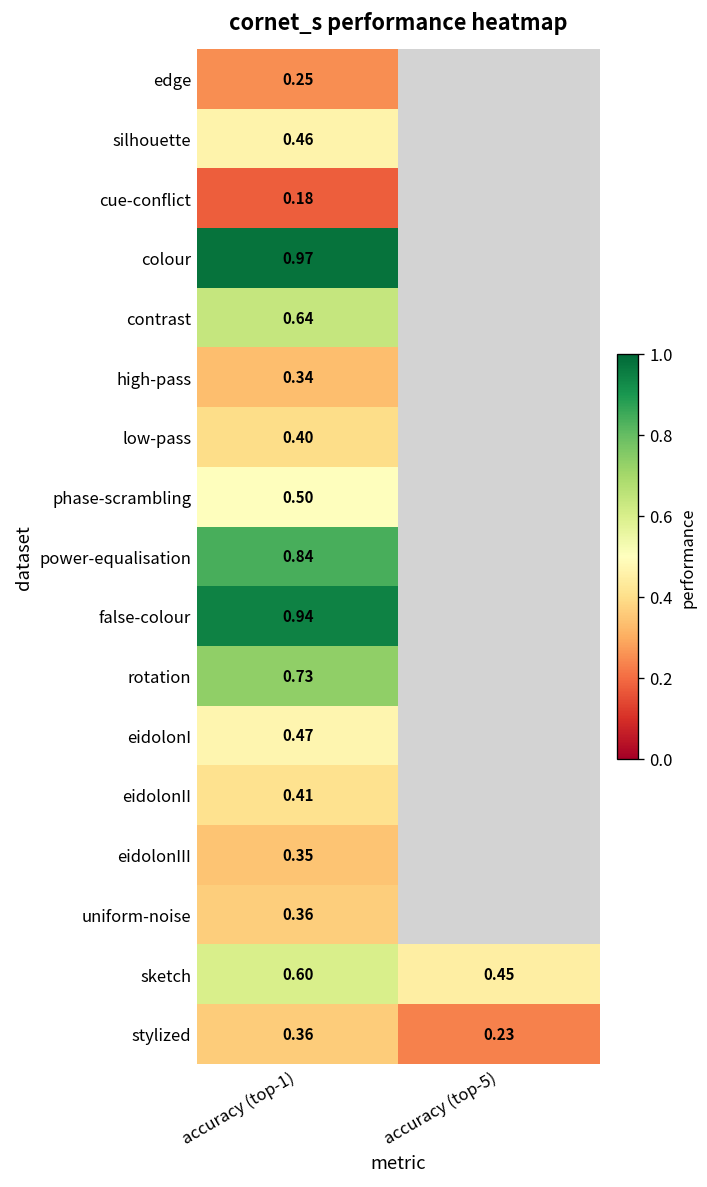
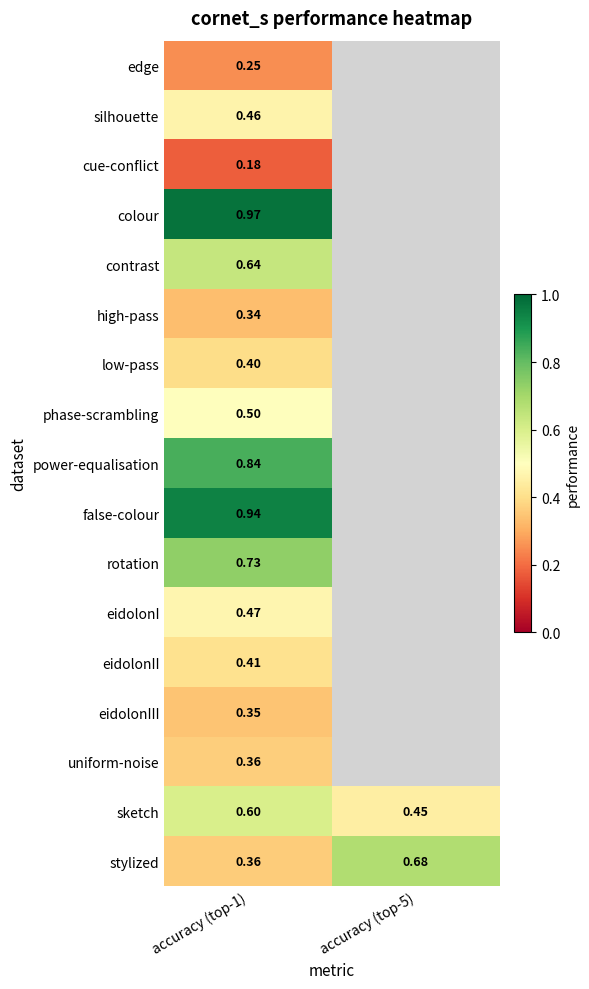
  {
    "edge": {
      "accuracy (top-1)": 0.25
    },
    "silhouette": {
      "accuracy (top-1)": 0.46
    },
    "cue-conflict": {
      "accuracy (top-1)": 0.18
    },
    "colour": {
      "accuracy (top-1)": 0.97
    },
    "contrast": {
      "accuracy (top-1)": 0.64
    },
    "high-pass": {
      "accuracy (top-1)": 0.34
    },
    "low-pass": {
      "accuracy (top-1)": 0.40
    },
    "phase-scrambling": {
      "accuracy (top-1)": 0.50
    },
    "power-equalisation": {
      "accuracy (top-1)": 0.84
    },
    "false-colour": {
      "accuracy (top-1)": 0.94
    },
    "rotation": {
      "accuracy (top-1)": 0.73
    },
    "eidolonI": {
      "accuracy (top-1)": 0.47
    },
    "eidolonII": {
      "accuracy (top-1)": 0.41
    },
    "eidolonIII": {
      "accuracy (top-1)": 0.35
    },
    "uniform-noise": {
      "accuracy (top-1)": 0.36
    },
    "sketch": {
      "accuracy (top-1)": 0.60,
      "accuracy (top-5)": 0.45
    },
    "stylized": {
      "accuracy (top-1)": 0.36,
-     "accuracy (top-5)": 0.23
+     "accuracy (top-5)": 0.68
    }
  }
